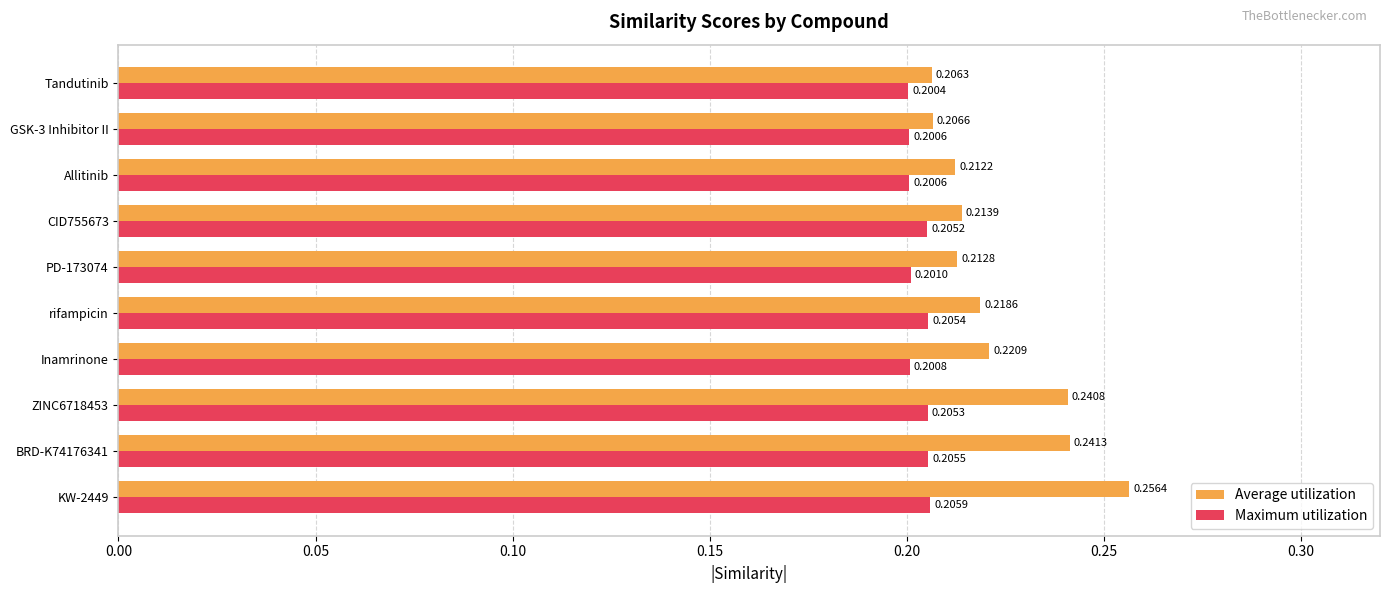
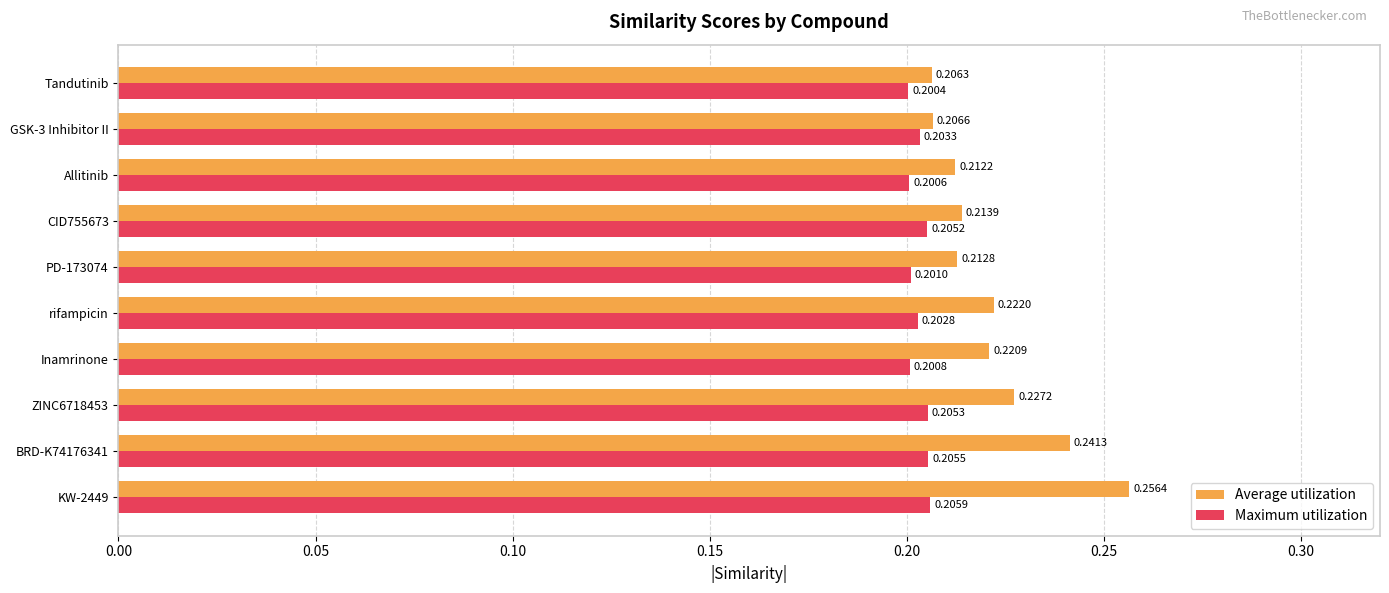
  {
    "Average utilization": {
      "Tandutinib": 0.2063,
      "GSK-3 Inhibitor II": 0.2066,
      "Allitinib": 0.2122,
      "CID755673": 0.2139,
      "PD-173074": 0.2128,
-     "rifampicin": 0.2186,
+     "rifampicin": 0.2220,
      "Inamrinone": 0.2209,
-     "ZINC6718453": 0.2408,
+     "ZINC6718453": 0.2272,
      "BRD-K74176341": 0.2413,
      "KW-2449": 0.2564
    },
    "Maximum utilization": {
      "Tandutinib": 0.2004,
-     "GSK-3 Inhibitor II": 0.2006,
+     "GSK-3 Inhibitor II": 0.2033,
      "Allitinib": 0.2006,
      "CID755673": 0.2052,
      "PD-173074": 0.2010,
-     "rifampicin": 0.2054,
+     "rifampicin": 0.2028,
      "Inamrinone": 0.2008,
      "ZINC6718453": 0.2053,
      "BRD-K74176341": 0.2055,
      "KW-2449": 0.2059
    }
  }
